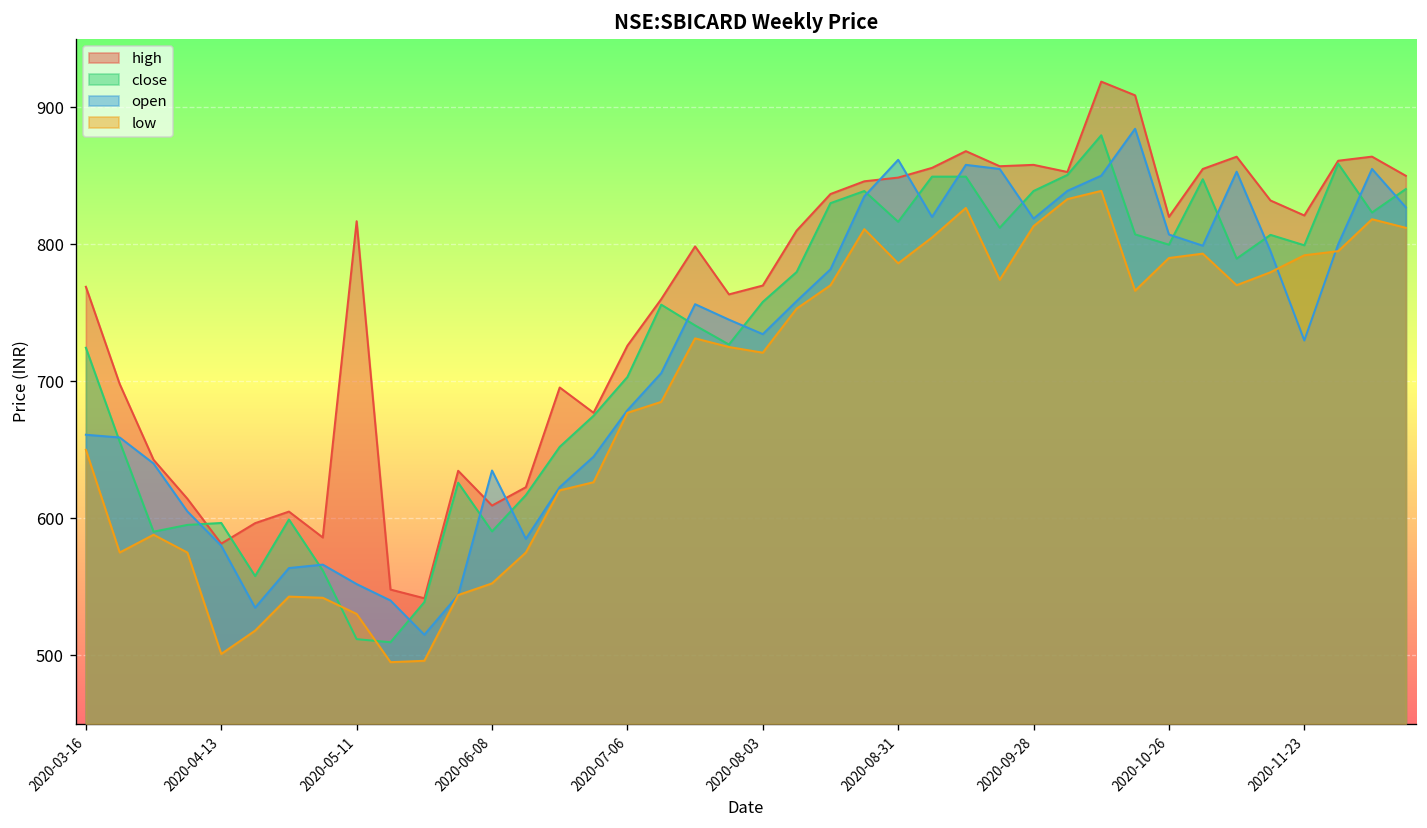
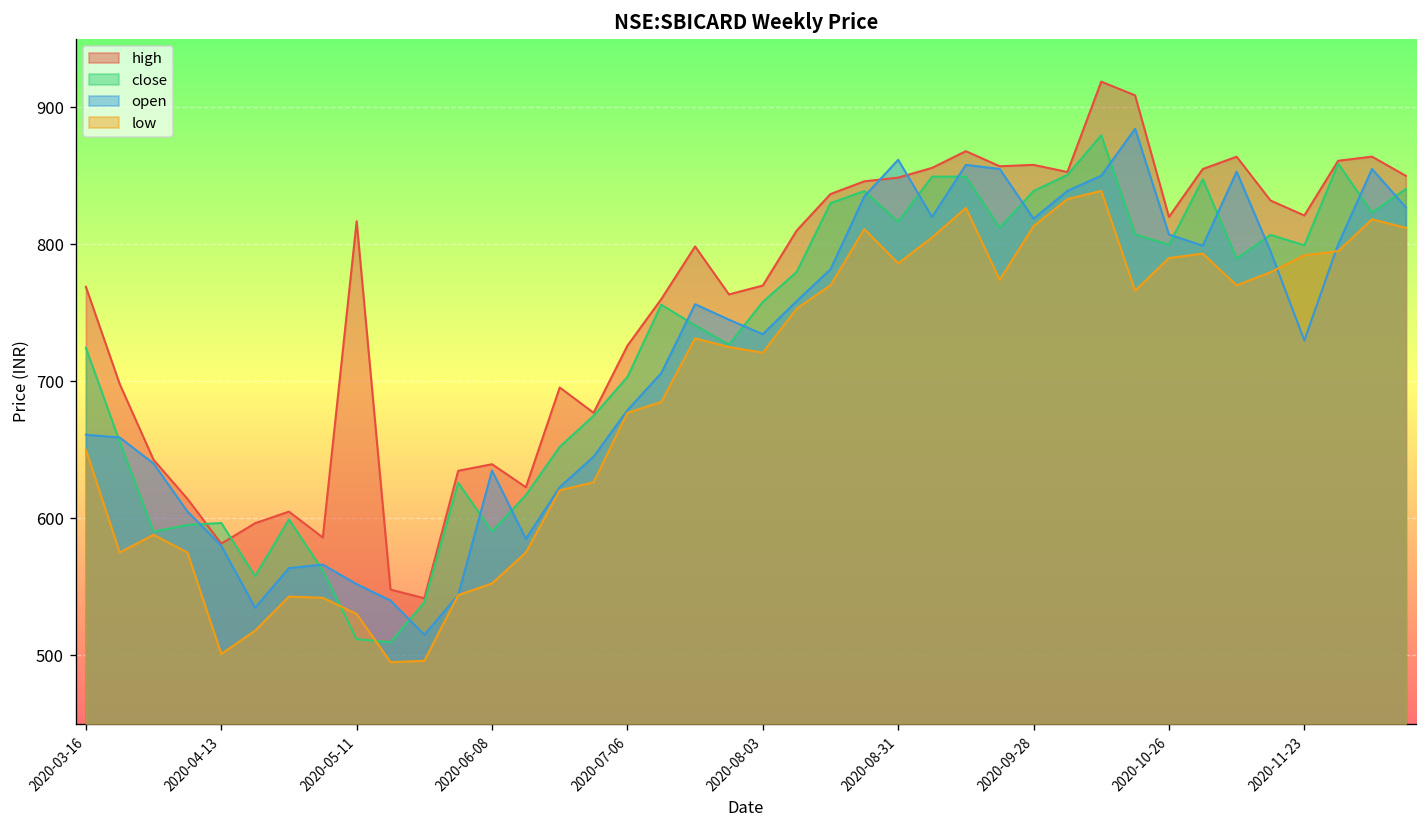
  {
    "high": {
      "2020-03-16": 769,
      "2020-05-11": 817,
-     "2020-06-08": 609,
+     "2020-06-08": 640,
      "2020-07-06": 726,
      "2020-08-03": 770,
      "2020-08-31": 849,
      "2020-09-28": 858,
      "2020-10-26": 820,
      "2020-11-23": 821
    },
    "close": {
      "2020-03-16": 725,
      "2020-04-13": 597,
      "2020-05-11": 512,
      "2020-06-08": 590,
      "2020-07-06": 703,
      "2020-08-03": 758,
      "2020-08-31": 816,
      "2020-09-28": 839,
      "2020-10-26": 800,
      "2020-11-23": 799
    },
    "open": {
      "2020-03-16": 661,
      "2020-05-11": 552,
      "2020-06-08": 635,
      "2020-08-03": 734,
      "2020-08-31": 862,
      "2020-09-28": 819,
      "2020-10-26": 807,
      "2020-11-23": 730
    },
    "low": {
      "2020-03-16": 650,
      "2020-04-13": 501,
      "2020-05-11": 530,
      "2020-06-08": 553,
      "2020-08-03": 721,
      "2020-08-31": 786,
      "2020-09-28": 813,
      "2020-10-26": 790,
      "2020-11-23": 792
    }
  }
